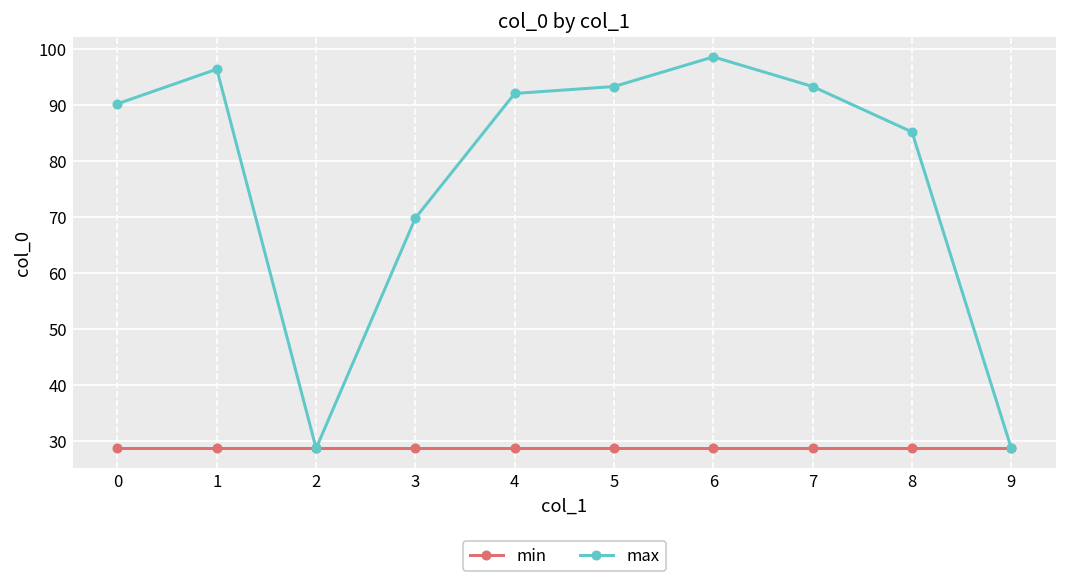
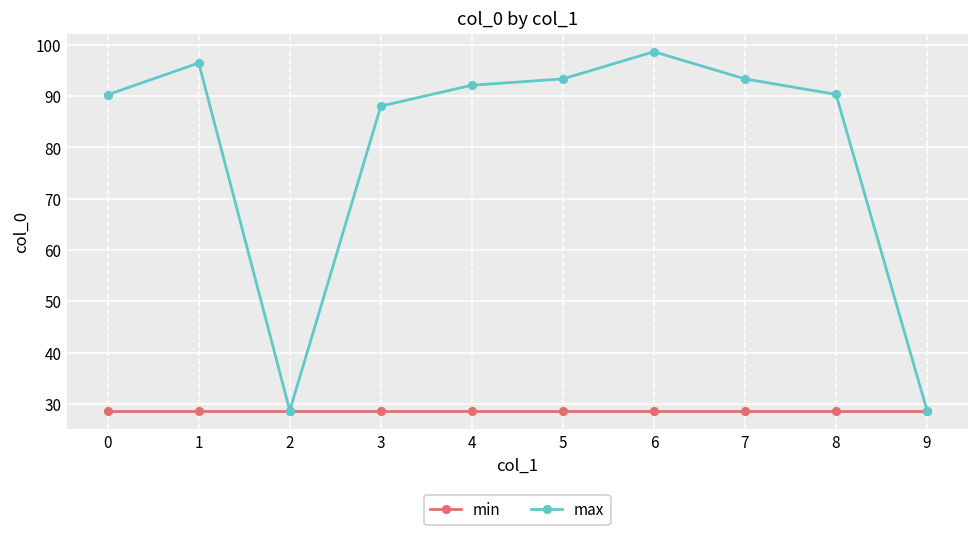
  {
    "min": {
      "0": 29,
      "1": 29,
      "3": 29,
      "4": 29,
      "5": 29,
      "6": 29,
      "7": 29,
      "8": 29
    },
    "max": {
      "0": 90,
      "1": 96,
-     "3": 70,
+     "3": 88,
      "4": 92,
      "5": 93,
      "6": 99,
      "7": 93,
-     "8": 85
+     "8": 90
    }
  }
